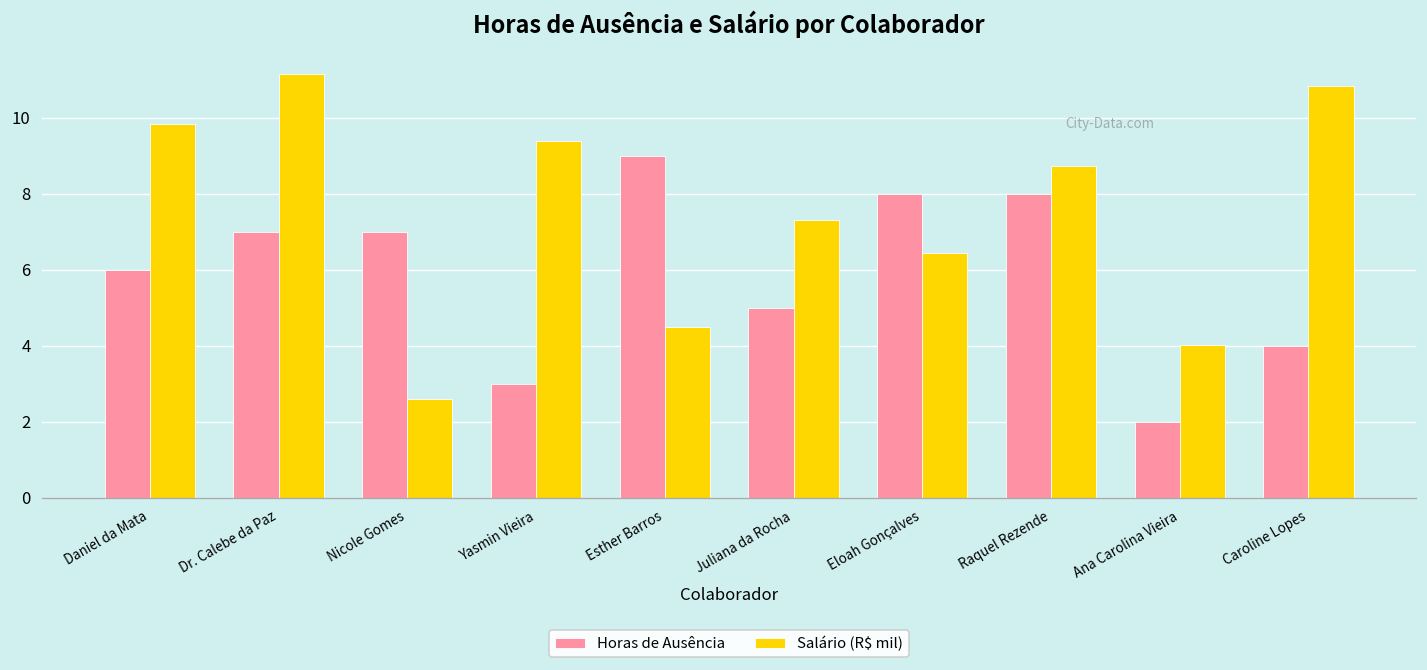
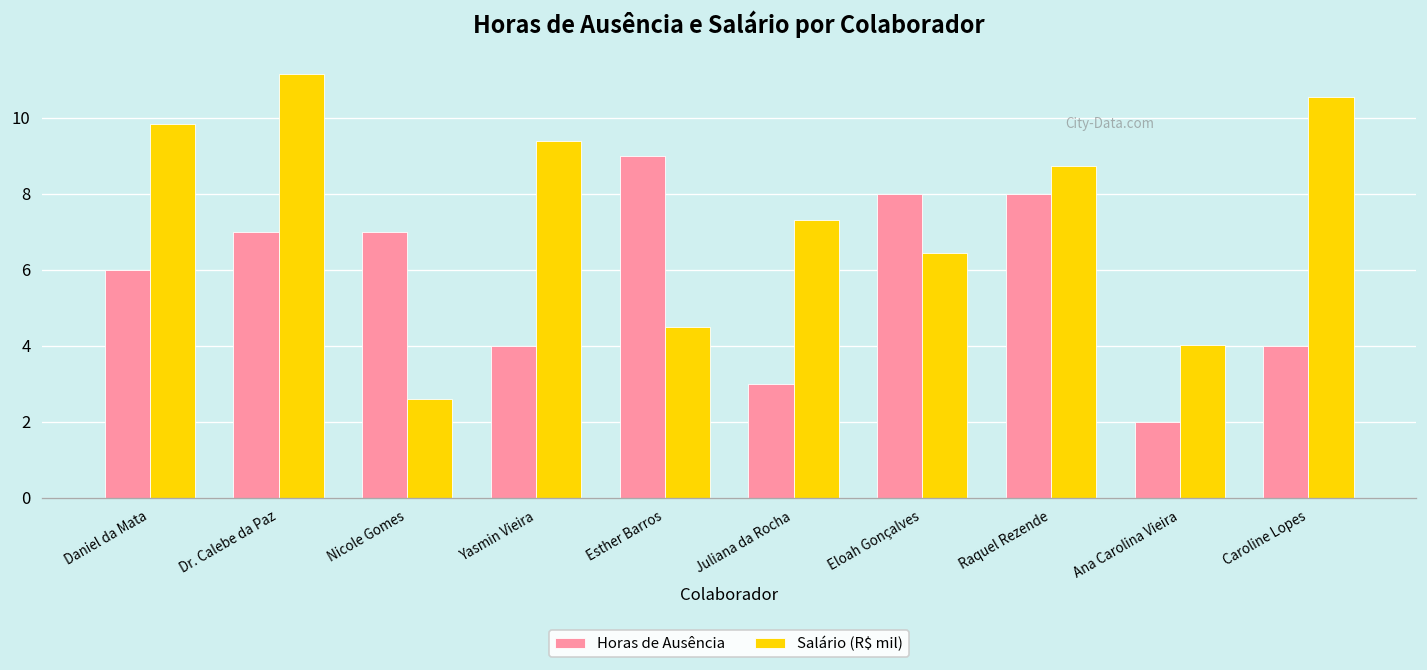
  {
    "Horas de Ausência": {
      "Daniel da Mata": 6,
      "Dr. Calebe da Paz": 7,
      "Nicole Gomes": 7,
-     "Yasmin Vieira": 3,
+     "Yasmin Vieira": 4,
      "Esther Barros": 9,
-     "Juliana da Rocha": 5,
+     "Juliana da Rocha": 3,
      "Eloah Gonçalves": 8,
      "Raquel Rezende": 8,
      "Ana Carolina Vieira": 2,
      "Caroline Lopes": 4
    },
    "Salário (R$ mil)": {
      "Daniel da Mata": 9.8,
      "Dr. Calebe da Paz": 11.1,
      "Nicole Gomes": 2.6,
      "Yasmin Vieira": 9.4,
      "Esther Barros": 4.5,
      "Juliana da Rocha": 7.3,
      "Eloah Gonçalves": 6.5,
      "Raquel Rezende": 8.7,
      "Ana Carolina Vieira": 4.0,
-     "Caroline Lopes": 10.8
+     "Caroline Lopes": 10.5
    }
  }
